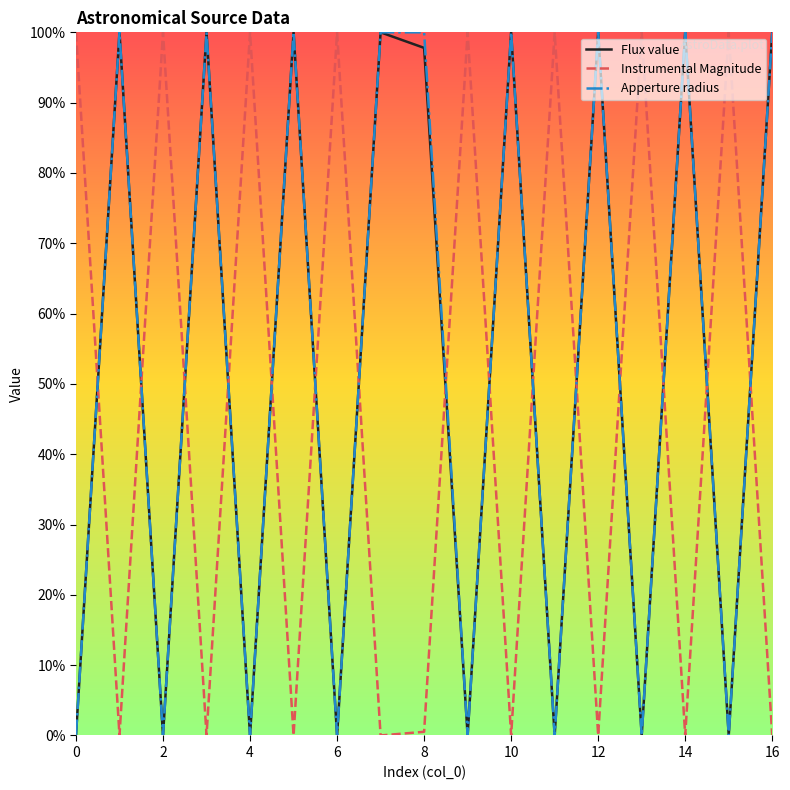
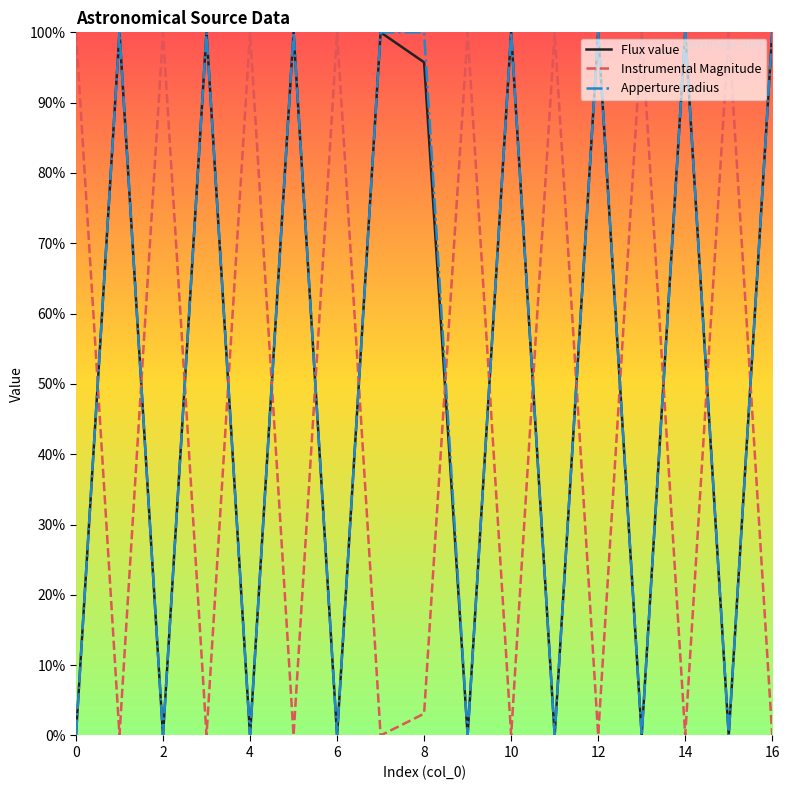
  {
    "Flux value": {
-     "8": "98%"
+     "8": "96%"
    },
    "Instrumental Magnitude": {
      "0": "100%",
      "2": "100%",
      "4": "100%",
      "6": "100%",
-     "8": "1%",
+     "8": "3%",
      "10": "0%",
      "12": "0%",
      "14": "0%",
      "16": "0%"
    },
    "Apperture radius": {
      "8": "100%"
    }
  }
